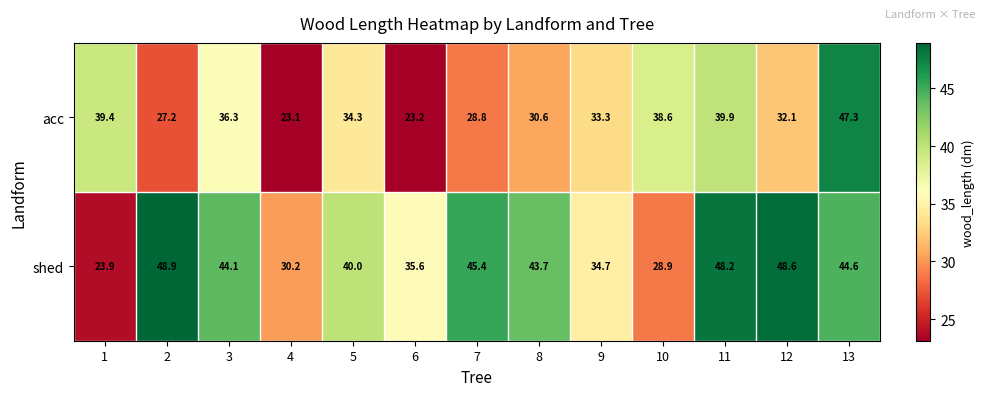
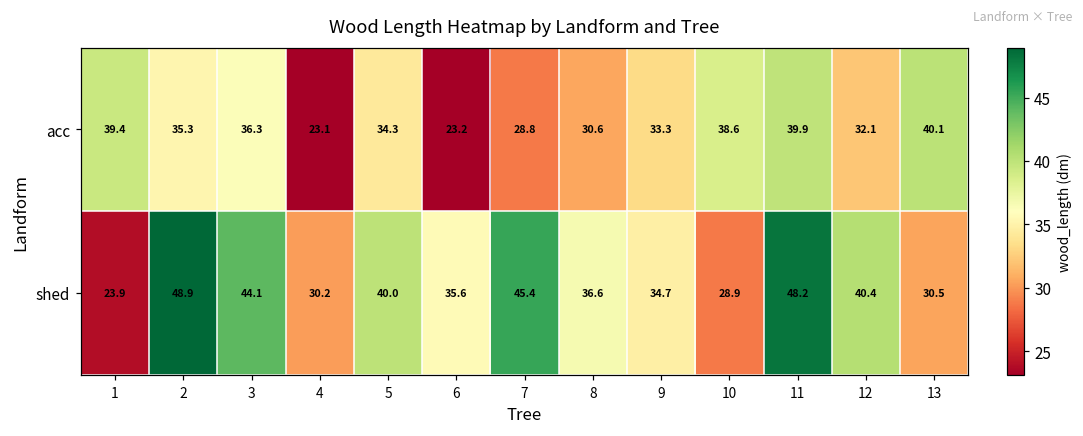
  {
    "acc": {
      "1": 39.4,
-     "2": 27.2,
+     "2": 35.3,
      "3": 36.3,
      "4": 23.1,
      "5": 34.3,
      "6": 23.2,
      "7": 28.8,
      "8": 30.6,
      "9": 33.3,
      "10": 38.6,
      "11": 39.9,
      "12": 32.1,
-     "13": 47.3
+     "13": 40.1
    },
    "shed": {
      "1": 23.9,
      "2": 48.9,
      "3": 44.1,
      "4": 30.2,
      "5": 40.0,
      "6": 35.6,
      "7": 45.4,
-     "8": 43.7,
+     "8": 36.6,
      "9": 34.7,
      "10": 28.9,
      "11": 48.2,
-     "12": 48.6,
-     "13": 44.6
+     "12": 40.4,
+     "13": 30.5
    }
  }
